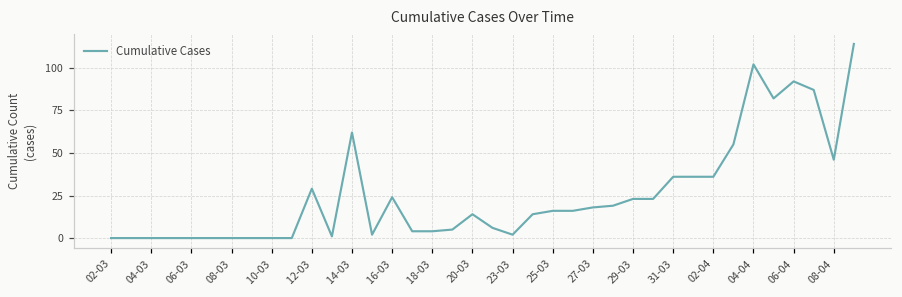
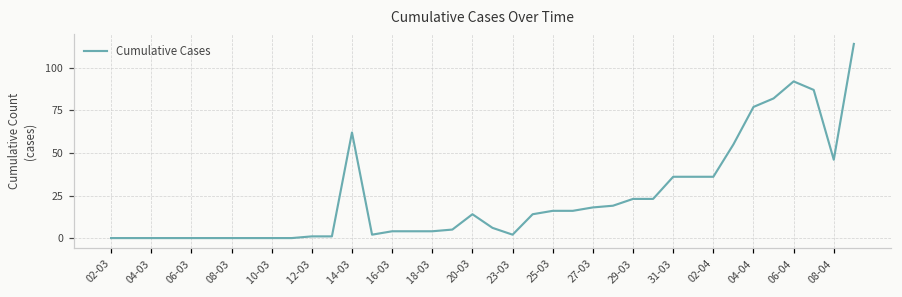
  {
    "02-03": 0,
    "04-03": 0,
    "06-03": 0,
    "08-03": 0,
    "10-03": 0,
-   "12-03": 29,
+   "12-03": 1,
    "14-03": 62,
-   "16-03": 24,
+   "16-03": 4,
    "18-03": 4,
    "20-03": 14,
    "23-03": 2,
    "25-03": 16,
    "27-03": 18,
    "29-03": 23,
    "31-03": 36,
    "02-04": 36,
-   "04-04": 102,
+   "04-04": 77,
    "06-04": 92,
    "08-04": 46
  }
